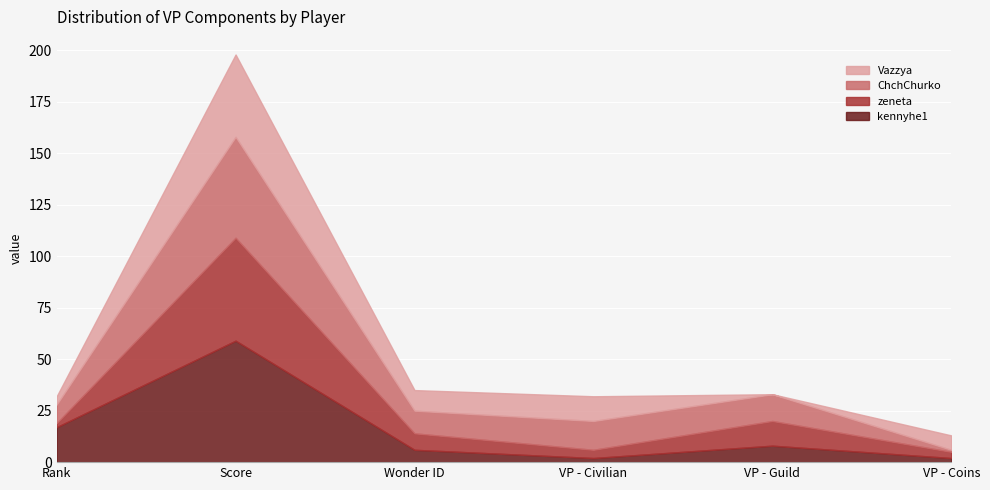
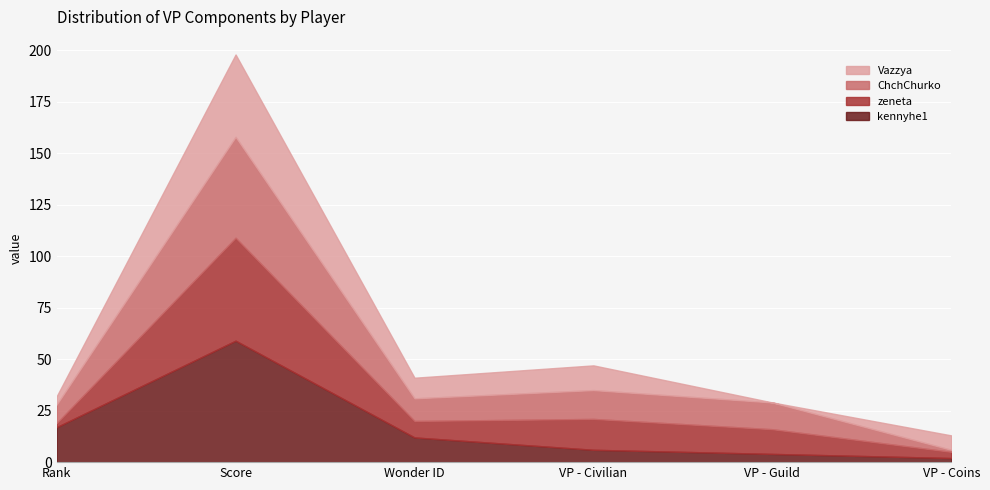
  {
    "kennyhe1": {
      "Rank": 17,
      "Score": 59,
-     "Wonder ID": 6,
-     "VP - Civilian": 2,
-     "VP - Guild": 8,
+     "Wonder ID": 12,
+     "VP - Civilian": 6,
+     "VP - Guild": 4,
      "VP - Coins": 2
    },
    "zeneta": {
      "Rank": 2,
      "Score": 50,
      "Wonder ID": 8,
-     "VP - Civilian": 4,
+     "VP - Civilian": 15,
      "VP - Guild": 12
    },
    "ChchChurko": {
      "Rank": 9,
      "Score": 49,
      "Wonder ID": 11,
      "VP - Civilian": 14
    },
    "Vazzya": {
      "Rank": 4,
      "Score": 40,
      "Wonder ID": 10,
      "VP - Civilian": 12,
      "VP - Coins": 7
    }
  }
